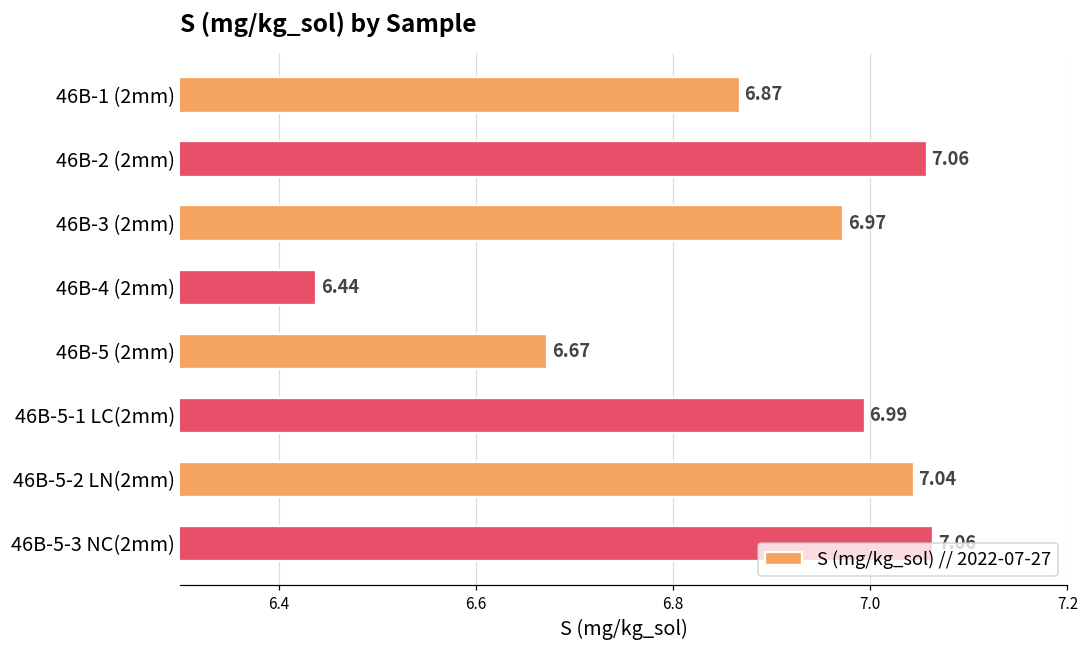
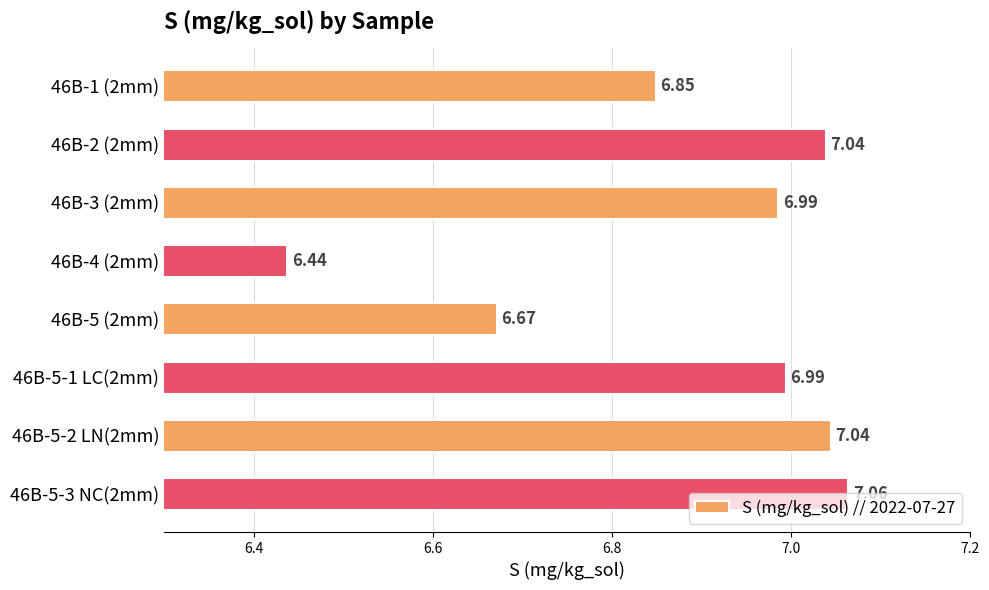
  {
-   "46B-1 (2mm)": 6.87,
-   "46B-2 (2mm)": 7.06,
-   "46B-3 (2mm)": 6.97,
+   "46B-1 (2mm)": 6.85,
+   "46B-2 (2mm)": 7.04,
+   "46B-3 (2mm)": 6.99,
    "46B-4 (2mm)": 6.44,
    "46B-5 (2mm)": 6.67,
    "46B-5-1 LC(2mm)": 6.99,
    "46B-5-2 LN(2mm)": 7.04
  }
